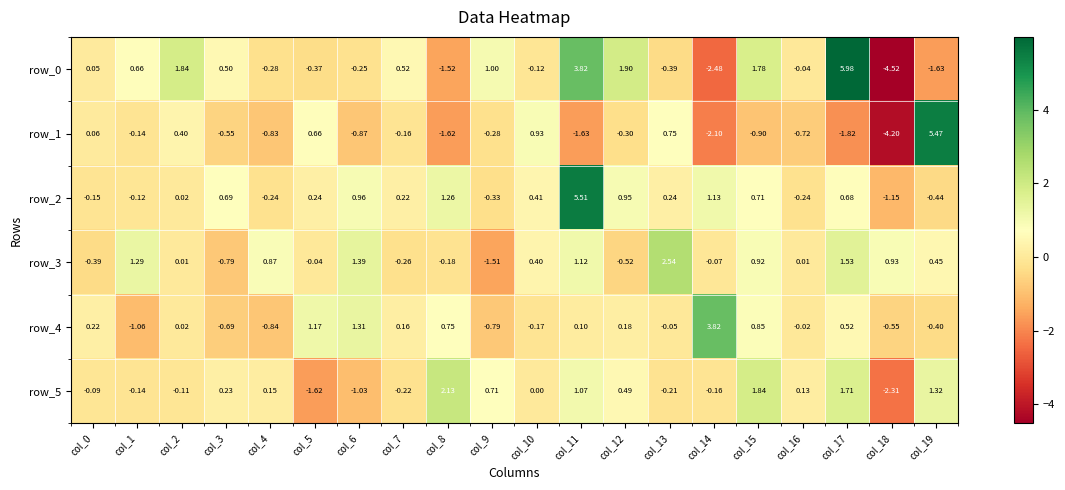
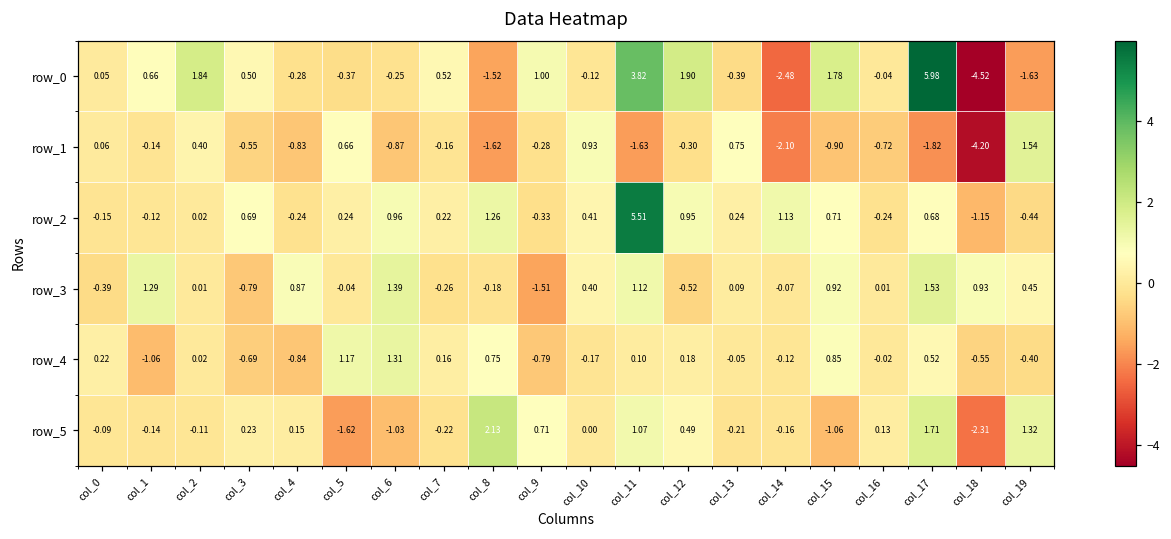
  {
    "row_0": {
      "col_0": 0.05,
      "col_1": 0.66,
      "col_2": 1.84,
      "col_3": 0.50,
      "col_4": -0.28,
      "col_5": -0.37,
      "col_6": -0.25,
      "col_7": 0.52,
      "col_8": -1.52,
      "col_9": 1.00,
      "col_10": -0.12,
      "col_11": 3.82,
      "col_12": 1.90,
      "col_13": -0.39,
      "col_14": -2.48,
      "col_15": 1.78,
      "col_16": -0.04,
      "col_17": 5.98,
      "col_18": -4.52,
      "col_19": -1.63
    },
    "row_1": {
      "col_0": 0.06,
      "col_1": -0.14,
      "col_2": 0.40,
      "col_3": -0.55,
      "col_4": -0.83,
      "col_5": 0.66,
      "col_6": -0.87,
      "col_7": -0.16,
      "col_8": -1.62,
      "col_9": -0.28,
      "col_10": 0.93,
      "col_11": -1.63,
      "col_12": -0.30,
      "col_13": 0.75,
      "col_14": -2.10,
      "col_15": -0.90,
      "col_16": -0.72,
      "col_17": -1.82,
      "col_18": -4.20,
-     "col_19": 5.47
+     "col_19": 1.54
    },
    "row_2": {
      "col_0": -0.15,
      "col_1": -0.12,
      "col_2": 0.02,
      "col_3": 0.69,
      "col_4": -0.24,
      "col_5": 0.24,
      "col_6": 0.96,
      "col_7": 0.22,
      "col_8": 1.26,
      "col_9": -0.33,
      "col_10": 0.41,
      "col_11": 5.51,
      "col_12": 0.95,
      "col_13": 0.24,
      "col_14": 1.13,
      "col_15": 0.71,
      "col_16": -0.24,
      "col_17": 0.68,
      "col_18": -1.15,
      "col_19": -0.44
    },
    "row_3": {
      "col_0": -0.39,
      "col_1": 1.29,
      "col_2": 0.01,
      "col_3": -0.79,
      "col_4": 0.87,
      "col_5": -0.04,
      "col_6": 1.39,
      "col_7": -0.26,
      "col_8": -0.18,
      "col_9": -1.51,
      "col_10": 0.40,
      "col_11": 1.12,
      "col_12": -0.52,
-     "col_13": 2.54,
+     "col_13": 0.09,
      "col_14": -0.07,
      "col_15": 0.92,
      "col_16": 0.01,
      "col_17": 1.53,
      "col_18": 0.93,
      "col_19": 0.45
    },
    "row_4": {
      "col_0": 0.22,
      "col_1": -1.06,
      "col_2": 0.02,
      "col_3": -0.69,
      "col_4": -0.84,
      "col_5": 1.17,
      "col_6": 1.31,
      "col_7": 0.16,
      "col_8": 0.75,
      "col_9": -0.79,
      "col_10": -0.17,
      "col_11": 0.10,
      "col_12": 0.18,
      "col_13": -0.05,
-     "col_14": 3.82,
+     "col_14": -0.12,
      "col_15": 0.85,
      "col_16": -0.02,
      "col_17": 0.52,
      "col_18": -0.55,
      "col_19": -0.40
    },
    "row_5": {
      "col_0": -0.09,
      "col_1": -0.14,
      "col_2": -0.11,
      "col_3": 0.23,
      "col_4": 0.15,
      "col_5": -1.62,
      "col_6": -1.03,
      "col_7": -0.22,
      "col_8": 2.13,
      "col_9": 0.71,
      "col_10": 0.00,
      "col_11": 1.07,
      "col_12": 0.49,
      "col_13": -0.21,
      "col_14": -0.16,
-     "col_15": 1.84,
+     "col_15": -1.06,
      "col_16": 0.13,
      "col_17": 1.71,
      "col_18": -2.31,
      "col_19": 1.32
    }
  }
